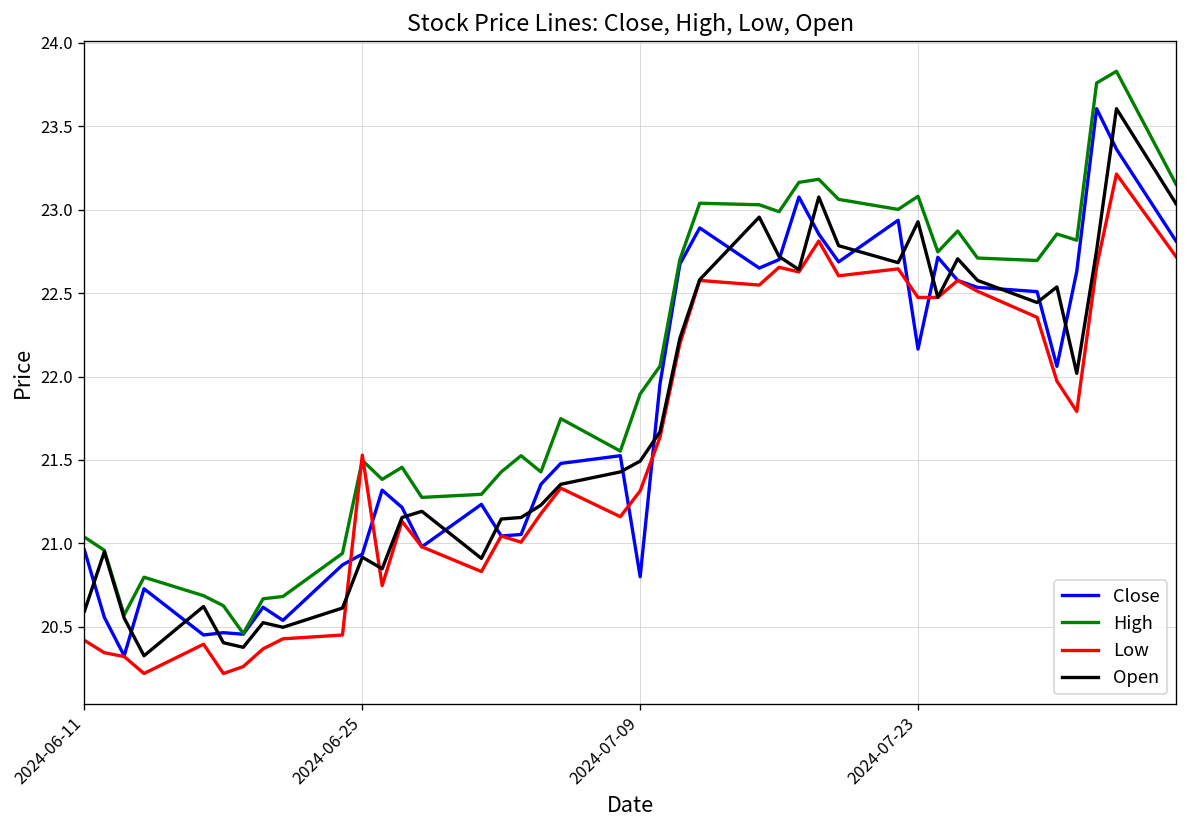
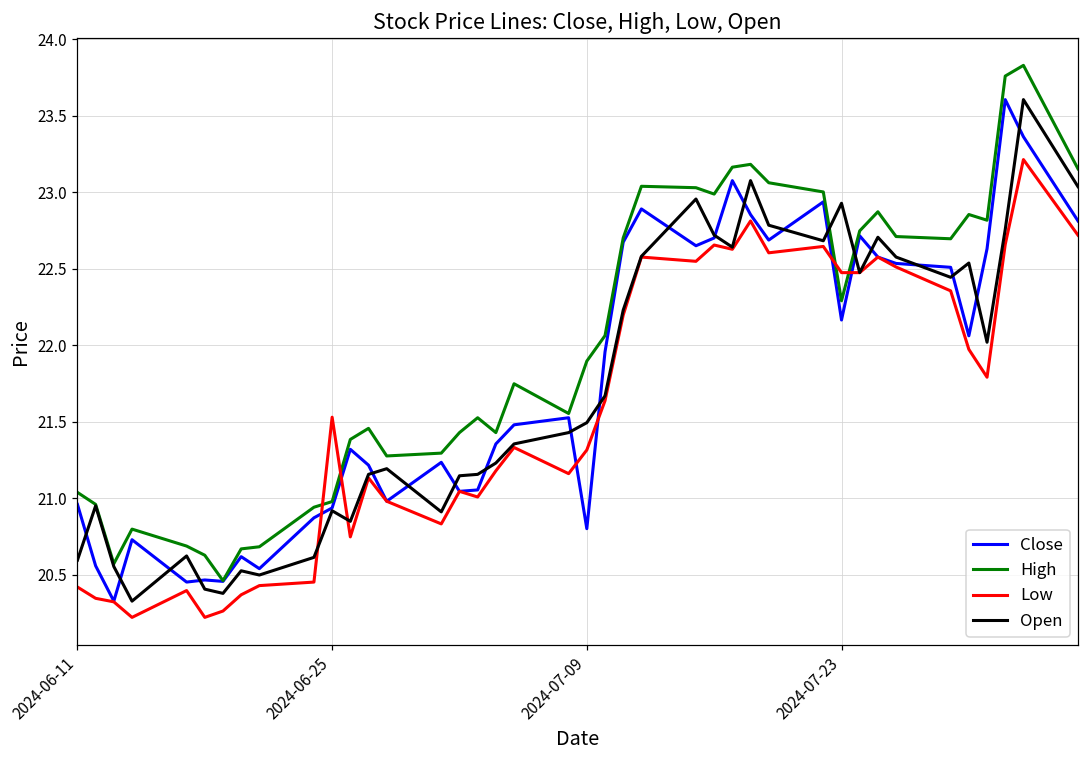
  {
    "Close": {
      "2024-06-11": 20.96,
      "2024-07-09": 20.80,
      "2024-07-23": 22.16
    },
    "High": {
      "2024-06-11": 21.04,
-     "2024-06-25": 21.50,
+     "2024-06-25": 20.98,
      "2024-07-09": 21.90,
-     "2024-07-23": 23.08
+     "2024-07-23": 22.29
    },
    "Low": {
      "2024-06-11": 20.42,
      "2024-06-25": 21.53,
      "2024-07-09": 21.31,
      "2024-07-23": 22.47
    },
    "Open": {
      "2024-06-11": 20.59,
      "2024-07-09": 21.49,
      "2024-07-23": 22.93
    }
  }
